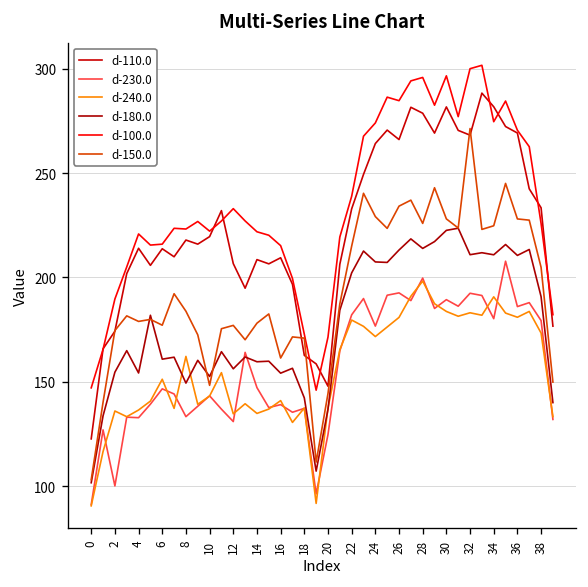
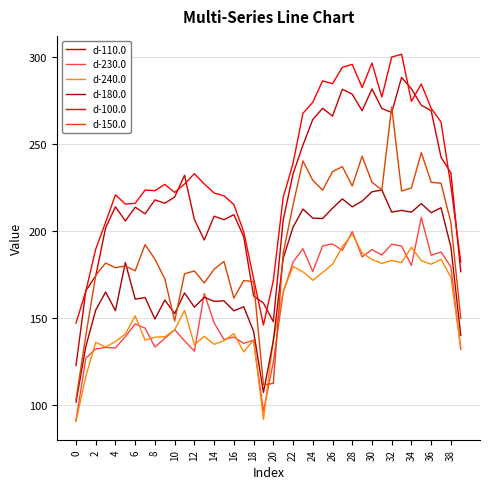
  {
    "d-230.0": {
-     "2": 100,
+     "2": 132,
      "4": 133,
      "6": 147,
      "8": 133,
      "12": 131,
      "14": 147,
      "16": 139,
      "20": 125,
      "22": 182,
      "24": 177,
      "26": 193,
      "30": 189,
      "32": 192,
      "34": 180,
      "36": 186,
      "38": 179
    },
    "d-240.0": {
      "2": 136,
      "4": 137,
      "6": 151,
-     "8": 162,
+     "8": 139,
      "12": 135,
      "14": 135,
      "16": 141,
      "22": 180,
      "24": 172,
      "26": 181,
      "30": 184,
      "32": 183,
      "34": 191,
      "36": 181,
      "38": 173
    },
    "d-150.0": {
      "4": 179,
      "6": 177,
      "8": 184,
      "10": 148,
      "12": 177,
      "14": 178,
      "16": 161,
      "18": 171,
-     "20": 144,
+     "20": 112,
      "22": 215,
      "24": 229,
      "26": 234,
      "28": 226,
      "30": 228,
      "32": 271,
      "34": 225,
      "36": 228,
      "38": 205
    }
  }
